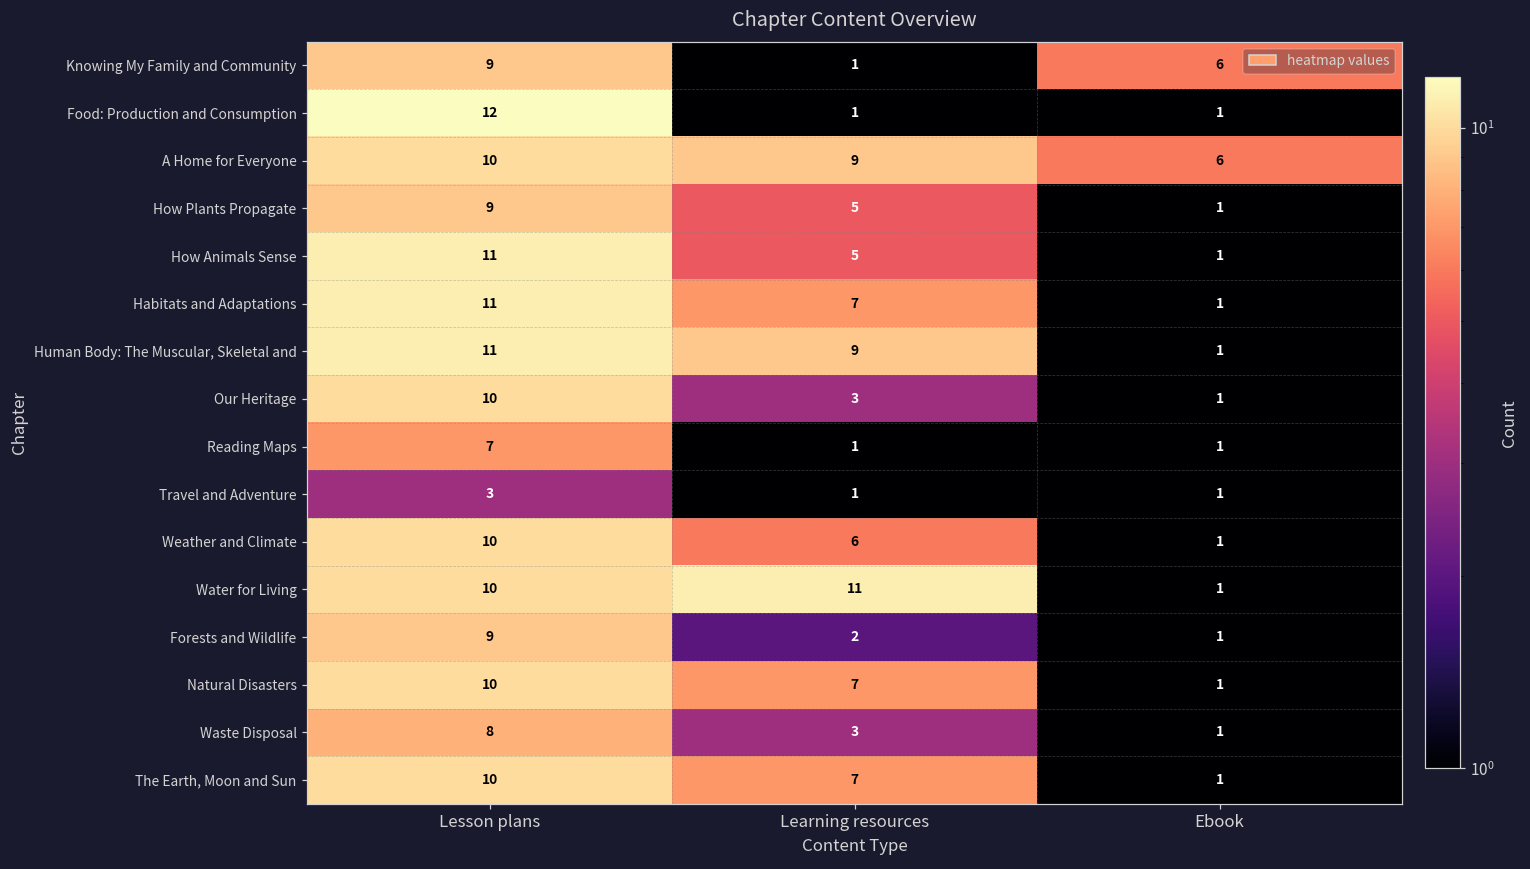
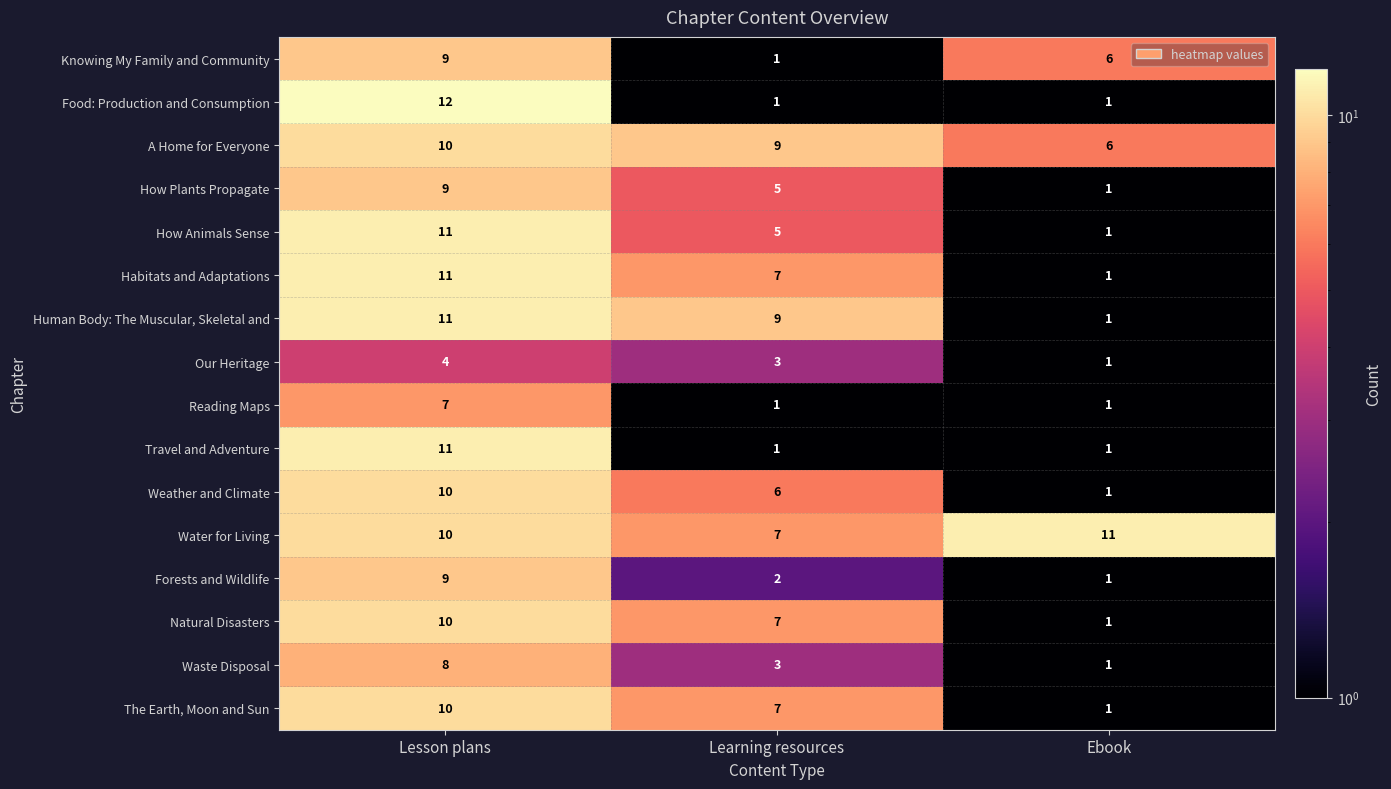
  {
    "Knowing My Family and Community": {
      "Lesson plans": 9,
      "Learning resources": 1,
      "Ebook": 6
    },
    "Food: Production and Consumption": {
      "Lesson plans": 12,
      "Learning resources": 1,
      "Ebook": 1
    },
    "A Home for Everyone": {
      "Lesson plans": 10,
      "Learning resources": 9,
      "Ebook": 6
    },
    "How Plants Propagate": {
      "Lesson plans": 9,
      "Learning resources": 5,
      "Ebook": 1
    },
    "How Animals Sense": {
      "Lesson plans": 11,
      "Learning resources": 5,
      "Ebook": 1
    },
    "Habitats and Adaptations": {
      "Lesson plans": 11,
      "Learning resources": 7,
      "Ebook": 1
    },
    "Human Body: The Muscular, Skeletal and": {
      "Lesson plans": 11,
      "Learning resources": 9,
      "Ebook": 1
    },
    "Our Heritage": {
-     "Lesson plans": 10,
+     "Lesson plans": 4,
      "Learning resources": 3,
      "Ebook": 1
    },
    "Reading Maps": {
      "Lesson plans": 7,
      "Learning resources": 1,
      "Ebook": 1
    },
    "Travel and Adventure": {
-     "Lesson plans": 3,
+     "Lesson plans": 11,
      "Learning resources": 1,
      "Ebook": 1
    },
    "Weather and Climate": {
      "Lesson plans": 10,
      "Learning resources": 6,
      "Ebook": 1
    },
    "Water for Living": {
      "Lesson plans": 10,
-     "Learning resources": 11,
-     "Ebook": 1
+     "Learning resources": 7,
+     "Ebook": 11
    },
    "Forests and Wildlife": {
      "Lesson plans": 9,
      "Learning resources": 2,
      "Ebook": 1
    },
    "Natural Disasters": {
      "Lesson plans": 10,
      "Learning resources": 7,
      "Ebook": 1
    },
    "Waste Disposal": {
      "Lesson plans": 8,
      "Learning resources": 3,
      "Ebook": 1
    },
    "The Earth, Moon and Sun": {
      "Lesson plans": 10,
      "Learning resources": 7,
      "Ebook": 1
    }
  }
